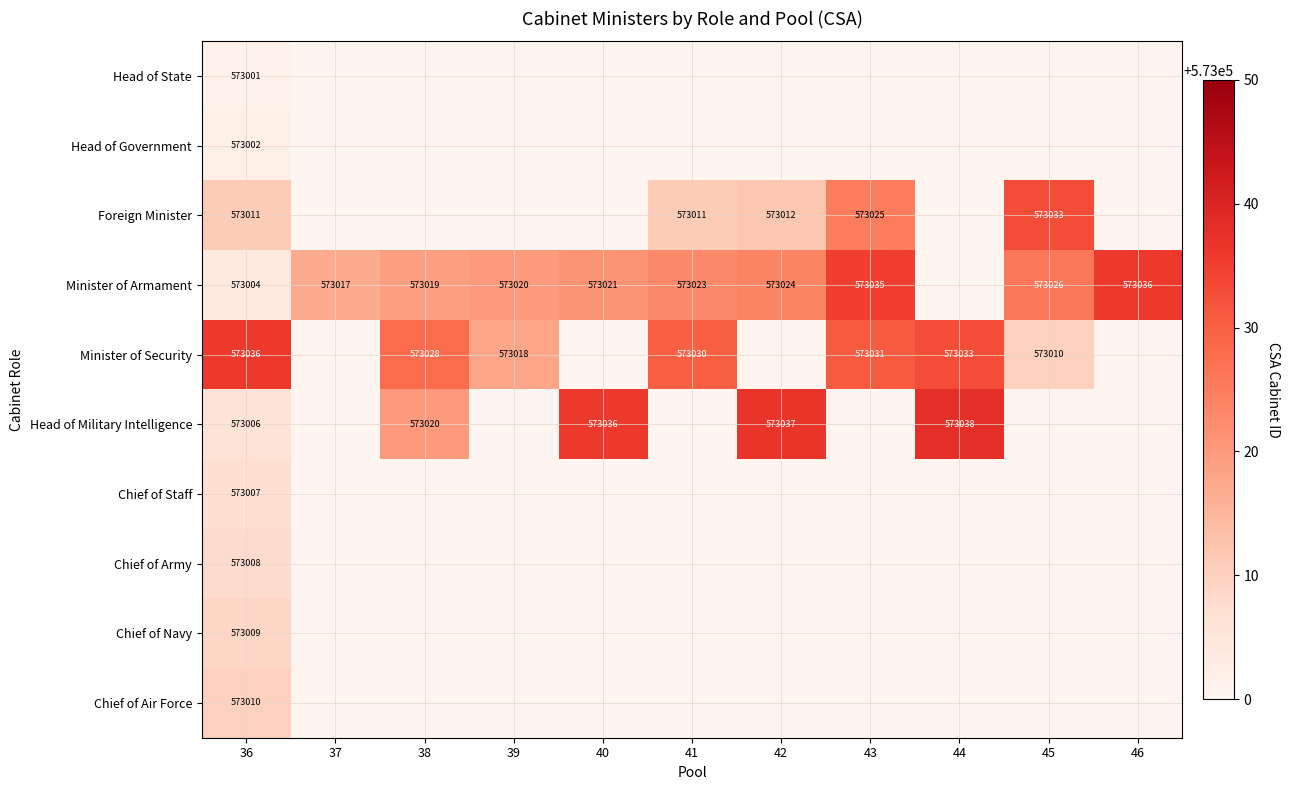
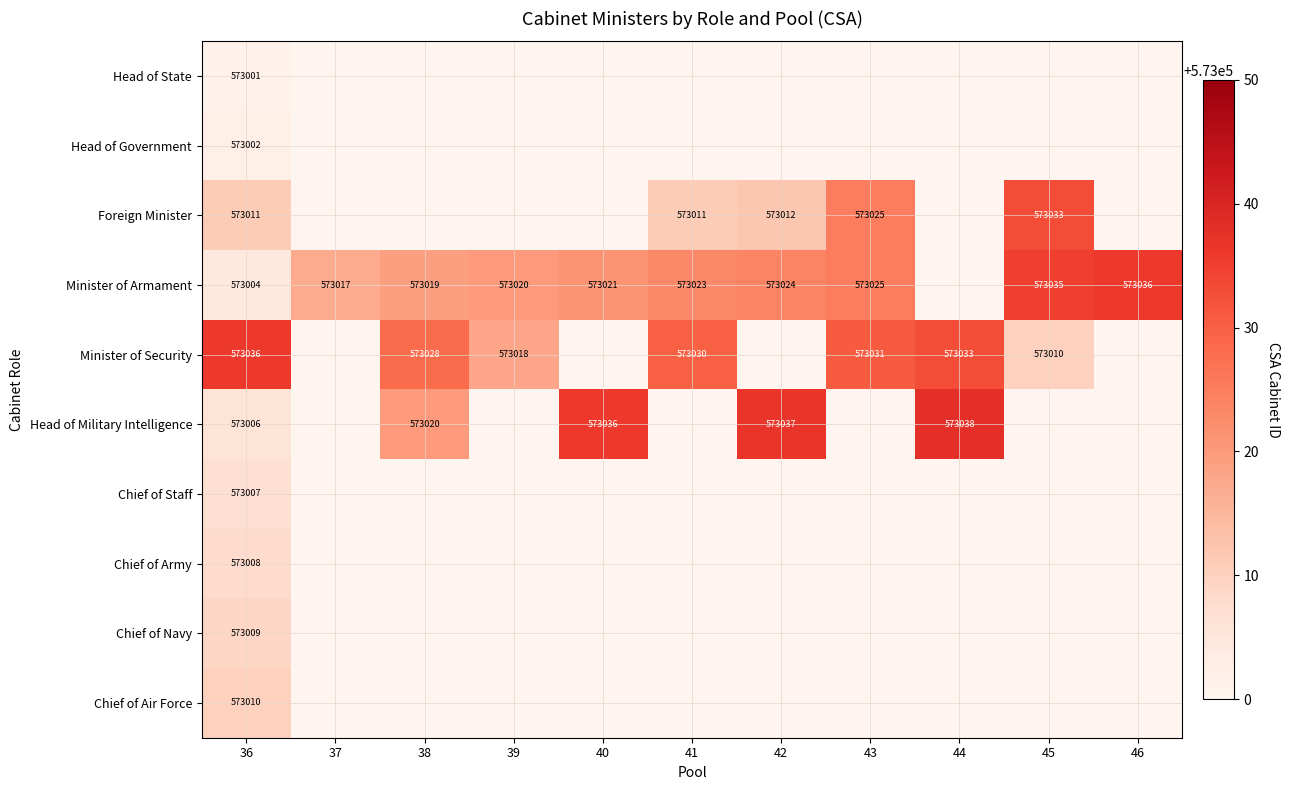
  {
    "Head of State": {
      "36": 573001
    },
    "Head of Government": {
      "36": 573002
    },
    "Foreign Minister": {
      "36": 573011,
      "41": 573011,
      "42": 573012,
      "43": 573025,
      "45": 573033
    },
    "Minister of Armament": {
      "36": 573004,
      "37": 573017,
      "38": 573019,
      "39": 573020,
      "40": 573021,
      "41": 573023,
      "42": 573024,
-     "43": 573035,
-     "45": 573026,
+     "43": 573025,
+     "45": 573035,
      "46": 573036
    },
    "Minister of Security": {
      "36": 573036,
      "38": 573028,
      "39": 573018,
      "41": 573030,
      "43": 573031,
      "44": 573033,
      "45": 573010
    },
    "Head of Military Intelligence": {
      "36": 573006,
      "38": 573020,
      "40": 573036,
      "42": 573037,
      "44": 573038
    },
    "Chief of Staff": {
      "36": 573007
    },
    "Chief of Army": {
      "36": 573008
    },
    "Chief of Navy": {
      "36": 573009
    },
    "Chief of Air Force": {
      "36": 573010
    }
  }
